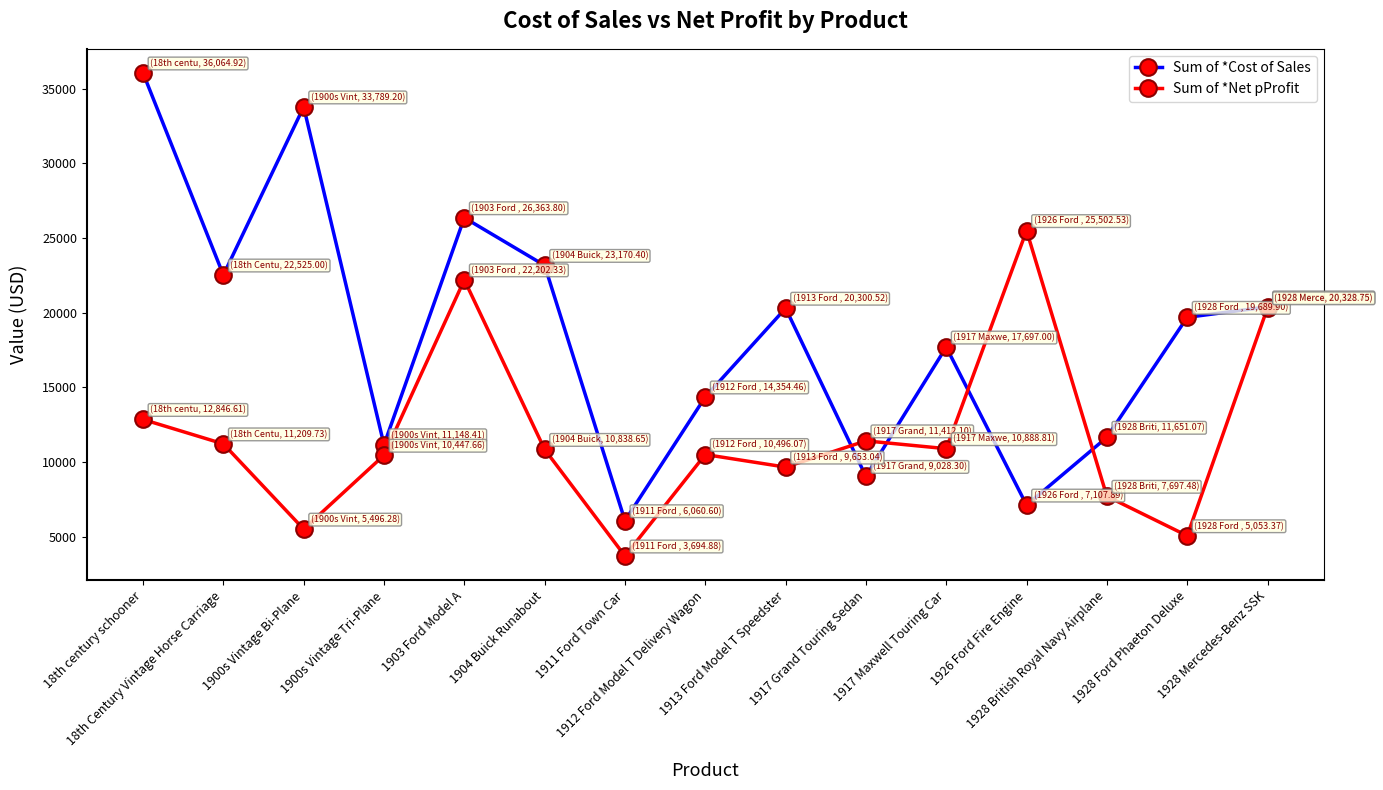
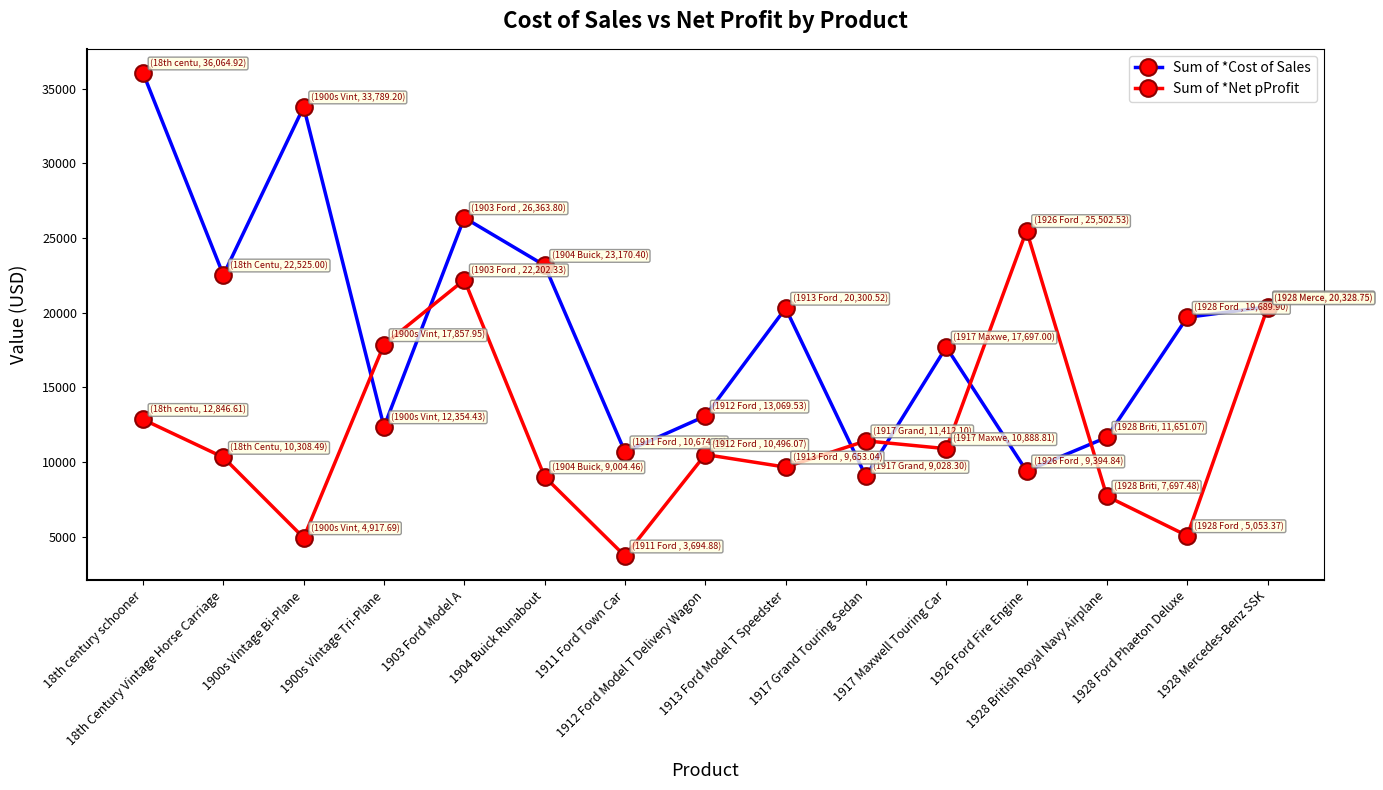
  {
    "Sum of *Cost of Sales": {
-     "1900s Vintage Tri-Plane": "11,148.41",
-     "1911 Ford Town Car": "6,060.60",
-     "1912 Ford Model T Delivery Wagon": "14,354.46",
-     "1926 Ford Fire Engine": "7,107.89"
+     "1900s Vintage Tri-Plane": "12,354.43",
+     "1911 Ford Town Car": "10,674.60",
+     "1912 Ford Model T Delivery Wagon": "13,069.53",
+     "1926 Ford Fire Engine": "9,394.84"
    },
    "Sum of *Net pProfit": {
-     "18th Century Vintage Horse Carriage": "11,209.73",
-     "1900s Vintage Bi-Plane": "5,496.28",
-     "1900s Vintage Tri-Plane": "10,447.66",
-     "1904 Buick Runabout": "10,838.65"
+     "18th Century Vintage Horse Carriage": "10,308.49",
+     "1900s Vintage Bi-Plane": "4,917.69",
+     "1900s Vintage Tri-Plane": "17,857.95",
+     "1904 Buick Runabout": "9,004.46"
    }
  }
